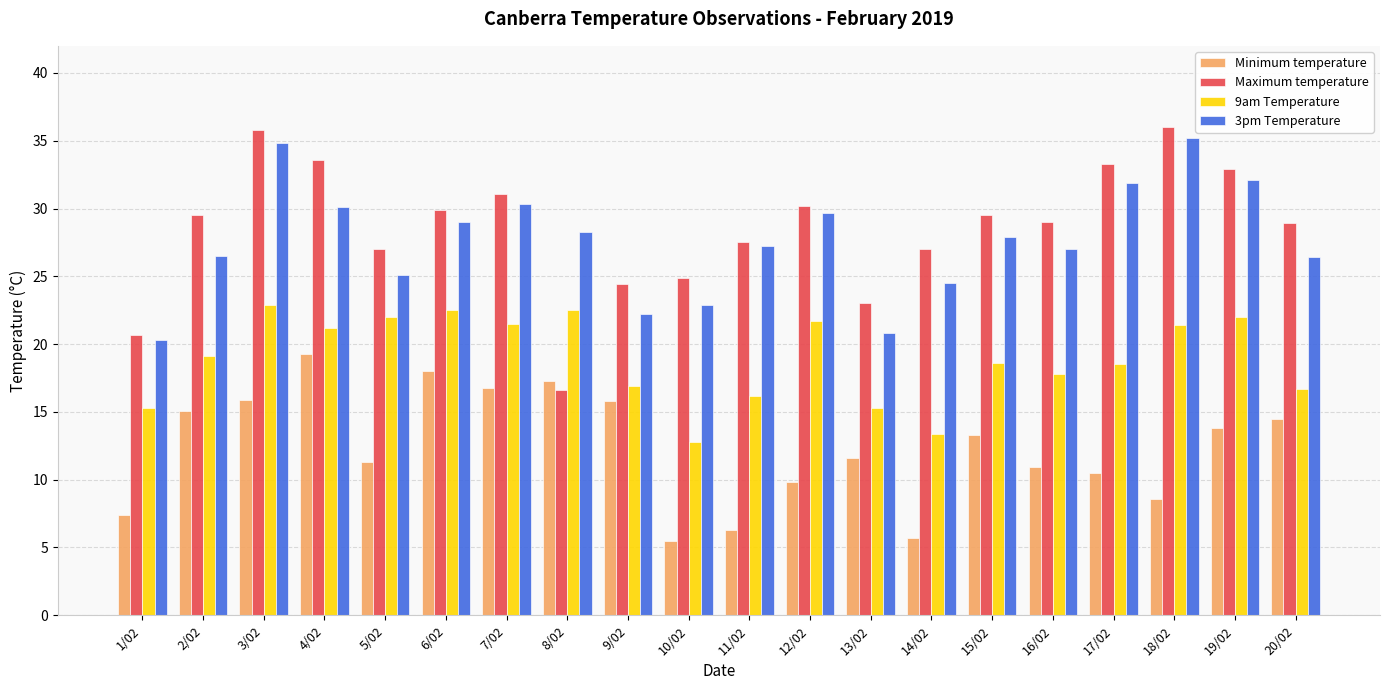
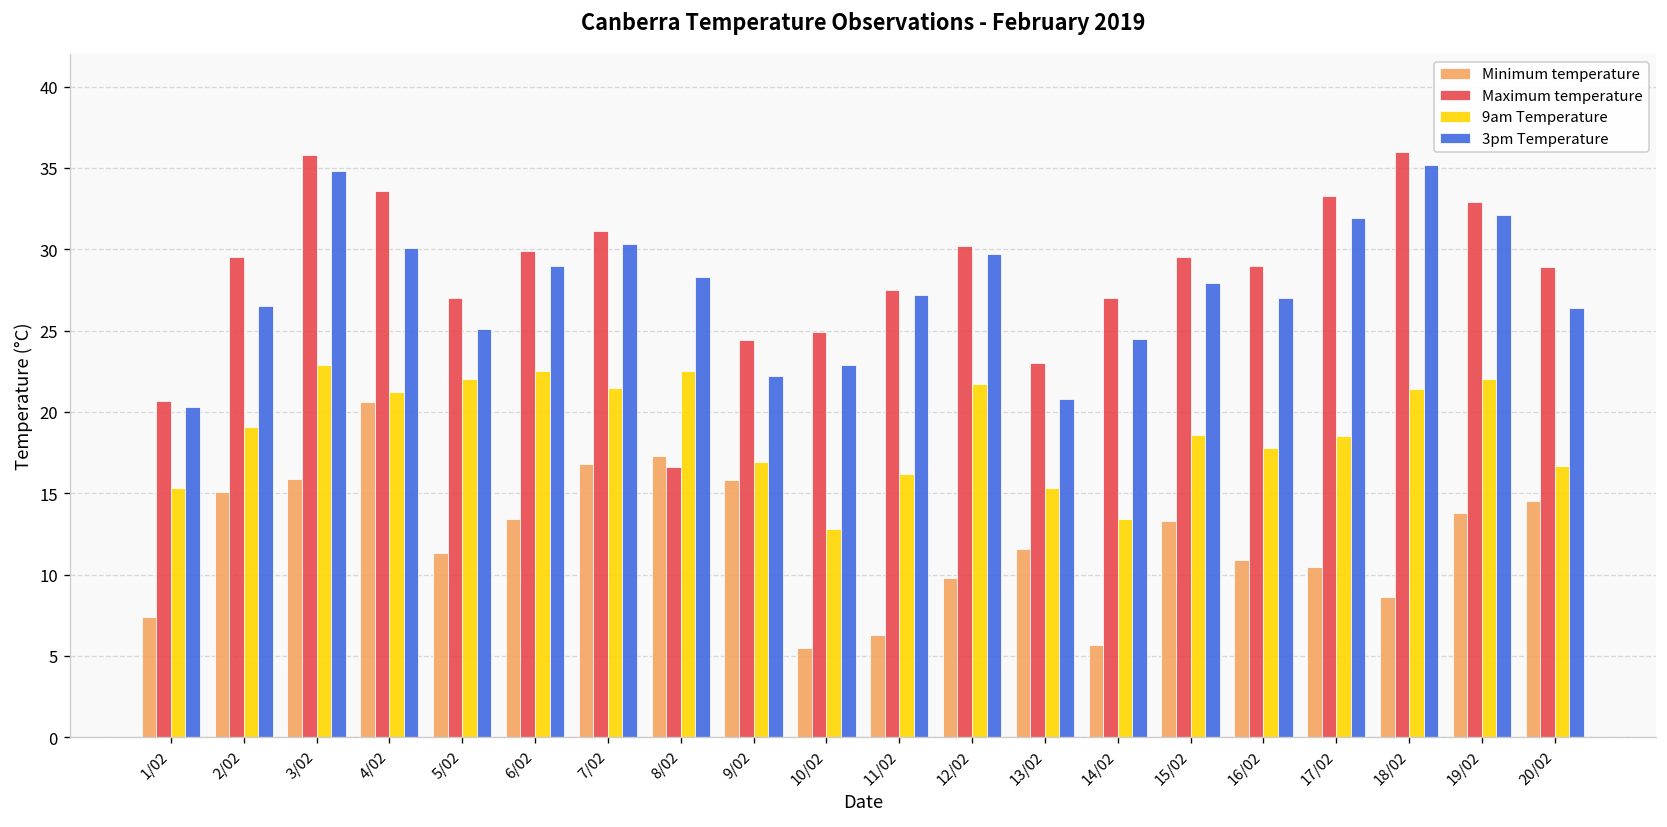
  {
    "Minimum temperature": {
      "1/02": 7.4,
      "2/02": 15.1,
      "3/02": 15.9,
-     "4/02": 19.3,
+     "4/02": 20.6,
      "5/02": 11.3,
-     "6/02": 18.0,
+     "6/02": 13.4,
      "7/02": 16.8,
      "8/02": 17.3,
      "9/02": 15.8,
      "10/02": 5.5,
      "11/02": 6.3,
      "12/02": 9.8,
      "13/02": 11.6,
      "14/02": 5.7,
      "15/02": 13.3,
      "16/02": 10.9,
      "17/02": 10.5,
      "18/02": 8.6,
      "19/02": 13.8,
      "20/02": 14.5
    },
    "Maximum temperature": {
      "1/02": 20.7,
      "2/02": 29.5,
      "3/02": 35.8,
      "4/02": 33.6,
      "5/02": 27.0,
      "6/02": 29.9,
      "7/02": 31.1,
      "8/02": 16.6,
      "9/02": 24.4,
      "10/02": 24.9,
      "11/02": 27.5,
      "12/02": 30.2,
      "13/02": 23.0,
      "14/02": 27.0,
      "15/02": 29.5,
      "16/02": 29.0,
      "17/02": 33.3,
      "18/02": 36.0,
      "19/02": 32.9,
      "20/02": 28.9
    },
    "9am Temperature": {
      "1/02": 15.3,
      "2/02": 19.1,
      "3/02": 22.9,
      "4/02": 21.2,
      "5/02": 22.0,
      "6/02": 22.5,
      "7/02": 21.5,
      "8/02": 22.5,
      "9/02": 16.9,
      "10/02": 12.8,
      "11/02": 16.2,
      "12/02": 21.7,
      "13/02": 15.3,
      "14/02": 13.4,
      "15/02": 18.6,
      "16/02": 17.8,
      "17/02": 18.5,
      "18/02": 21.4,
      "19/02": 22.0,
      "20/02": 16.7
    },
    "3pm Temperature": {
      "1/02": 20.3,
      "2/02": 26.5,
      "3/02": 34.8,
      "4/02": 30.1,
      "5/02": 25.1,
      "6/02": 29.0,
      "7/02": 30.3,
      "8/02": 28.3,
      "9/02": 22.2,
      "10/02": 22.9,
      "11/02": 27.2,
      "12/02": 29.7,
      "13/02": 20.8,
      "14/02": 24.5,
      "15/02": 27.9,
      "16/02": 27.0,
      "17/02": 31.9,
      "18/02": 35.2,
      "19/02": 32.1,
      "20/02": 26.4
    }
  }
